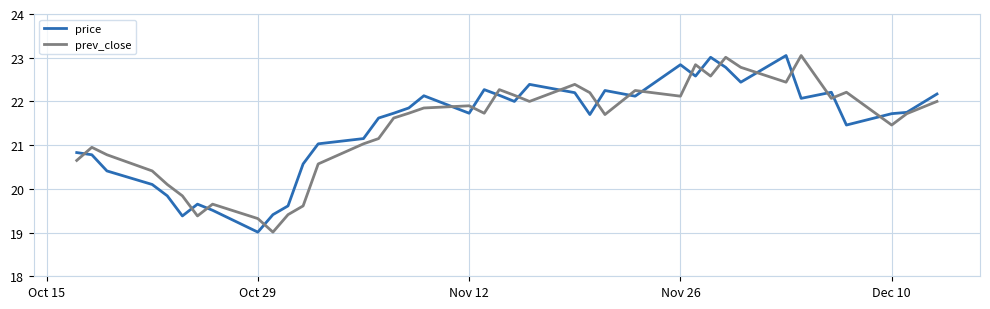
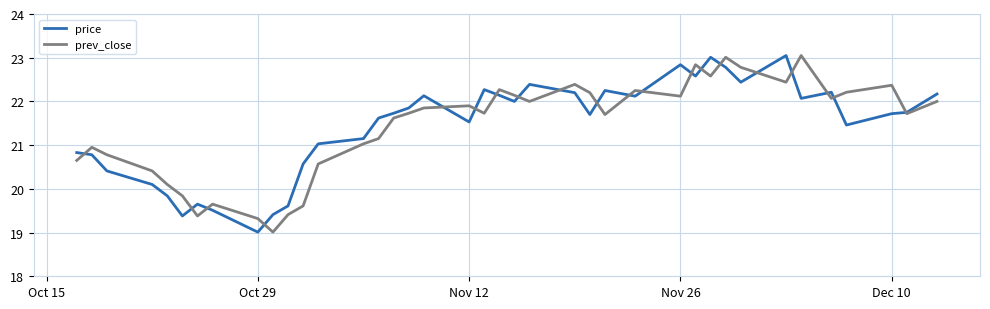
  {
    "price": {
      "Oct 29": 19.0,
-     "Nov 12": 21.7,
+     "Nov 12": 21.5,
      "Nov 26": 22.8,
      "Dec 10": 21.7
    },
    "prev_close": {
      "Oct 29": 19.3,
      "Nov 12": 21.9,
      "Nov 26": 22.1,
-     "Dec 10": 21.5
+     "Dec 10": 22.4
    }
  }
